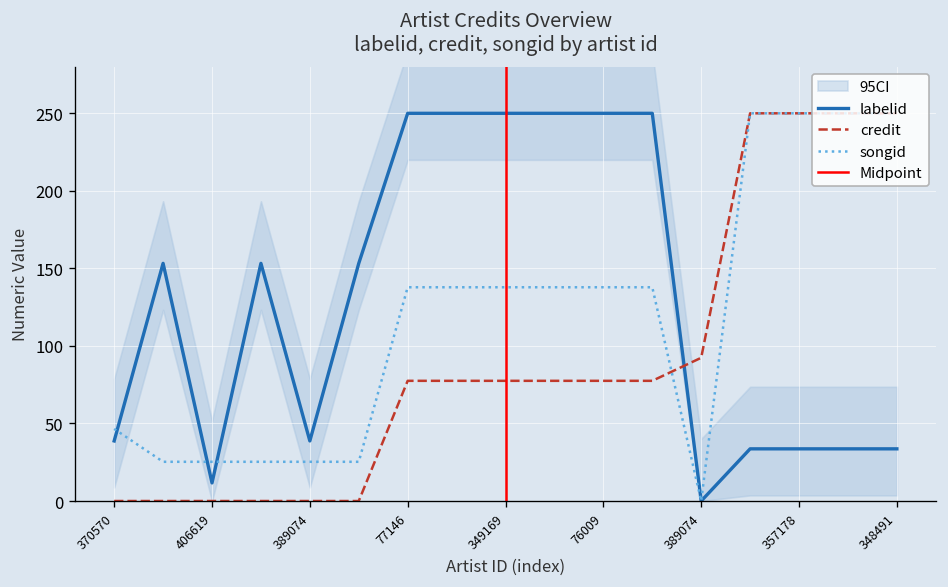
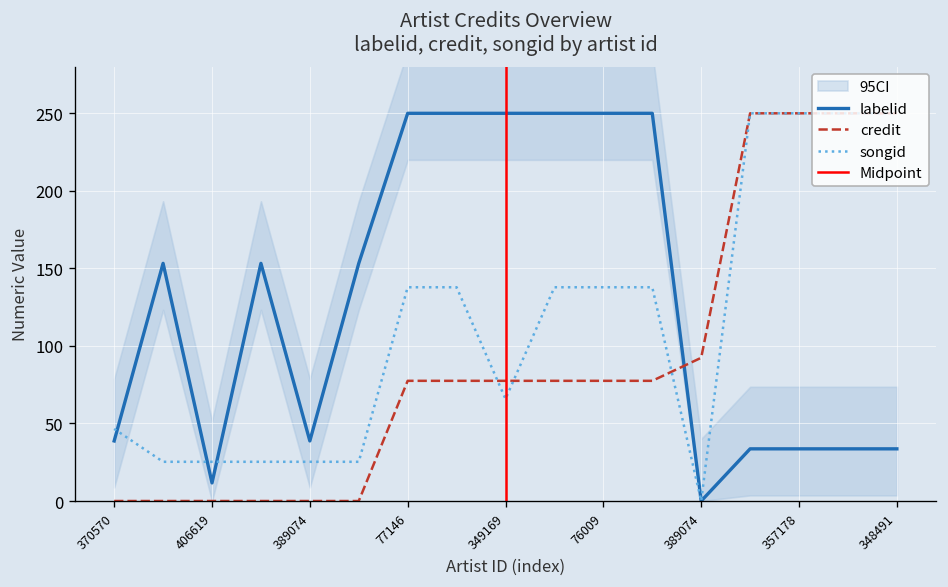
  {
    "labelid": {
      "370570": 39,
      "406619": 12,
      "77146": 250,
      "349169": 250,
      "76009": 250,
      "357178": 34,
      "348491": 34
    },
    "95CI": {
      "406619": 52
    },
    "credit": {
      "370570": 0,
      "406619": 0,
      "77146": 77,
      "349169": 77,
      "76009": 77
    },
    "songid": {
      "370570": 46,
      "406619": 25,
      "77146": 138,
-     "349169": 138,
+     "349169": 66,
      "76009": 138
    }
  }
